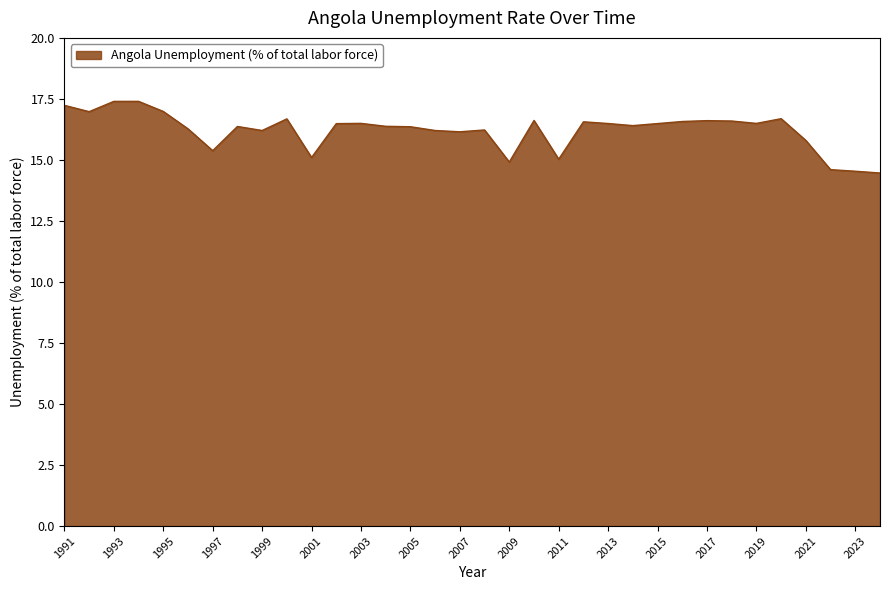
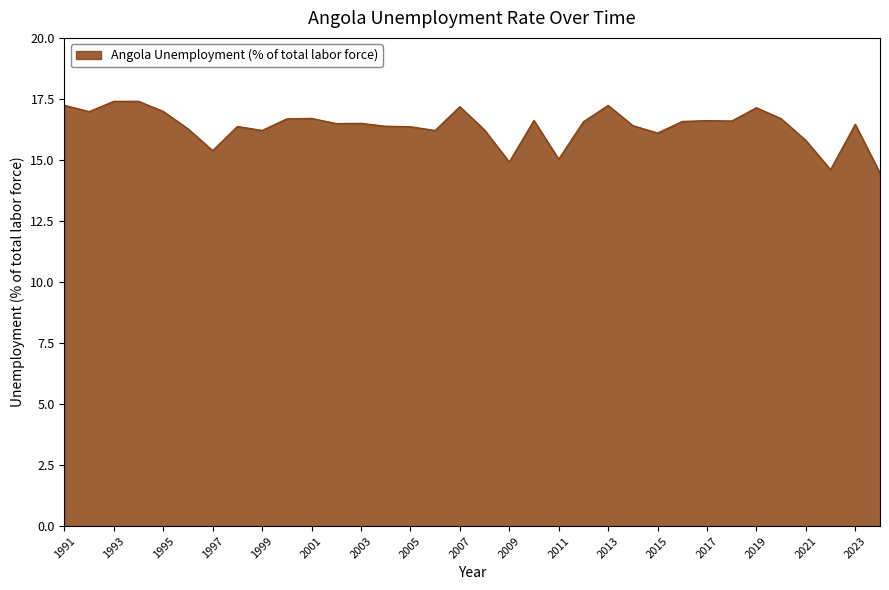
  {
    "1991": 17.2,
    "1993": 17.4,
    "1995": 17.0,
    "1997": 15.4,
    "1999": 16.2,
-   "2001": 15.1,
+   "2001": 16.7,
    "2003": 16.5,
    "2005": 16.4,
-   "2007": 16.2,
+   "2007": 17.2,
    "2009": 14.9,
    "2011": 15.0,
-   "2013": 16.5,
-   "2015": 16.5,
+   "2013": 17.2,
+   "2015": 16.1,
    "2017": 16.6,
-   "2019": 16.5,
+   "2019": 17.1,
    "2021": 15.8,
-   "2023": 14.5
+   "2023": 16.5
  }
